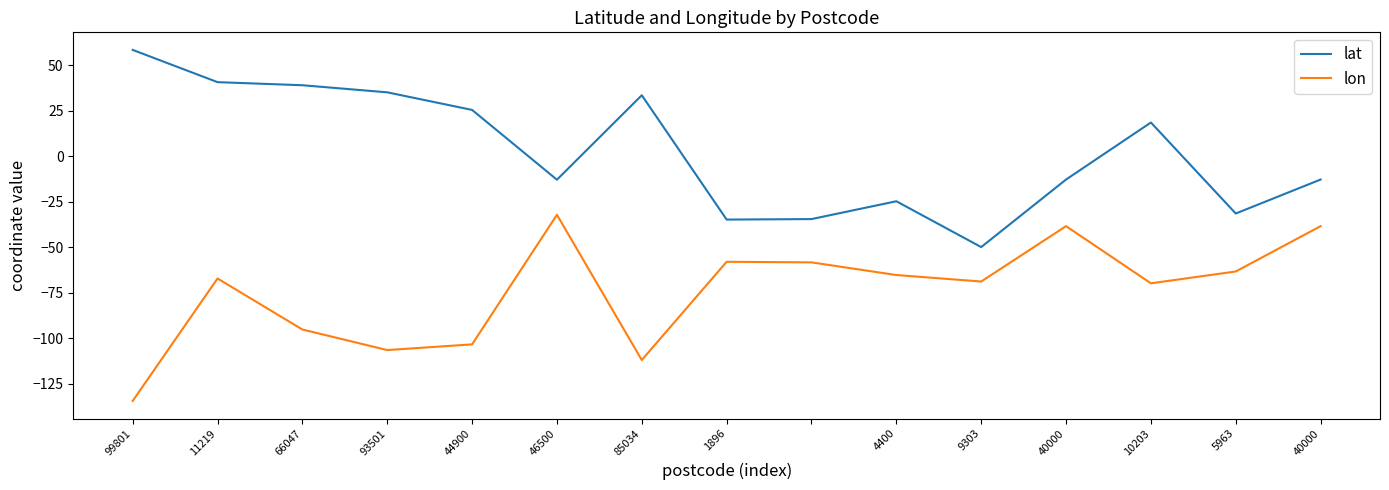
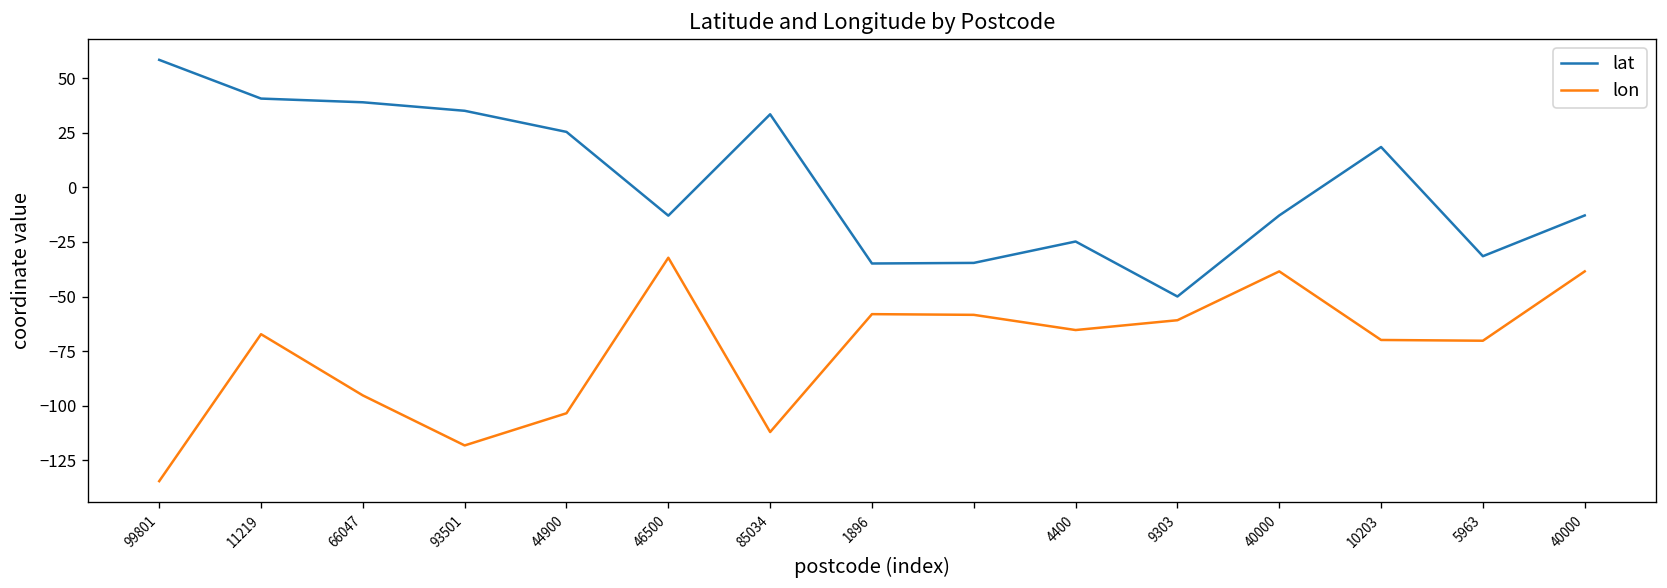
  {
    "lat": {
      "99801": 58,
      "11219": 41,
      "66047": 39,
      "93501": 35,
      "44900": 25,
      "46500": -13,
      "85034": 33,
      "1896": -35,
      "4400": -25,
      "9303": -50,
      "10203": 18,
      "5963": -32
    },
    "lon": {
      "99801": -135,
      "11219": -67,
      "66047": -95,
-     "93501": -107,
+     "93501": -118,
      "44900": -103,
      "46500": -32,
      "85034": -112,
      "1896": -58,
      "4400": -65,
-     "9303": -69,
+     "9303": -61,
      "10203": -70,
-     "5963": -63
+     "5963": -70
    }
  }
